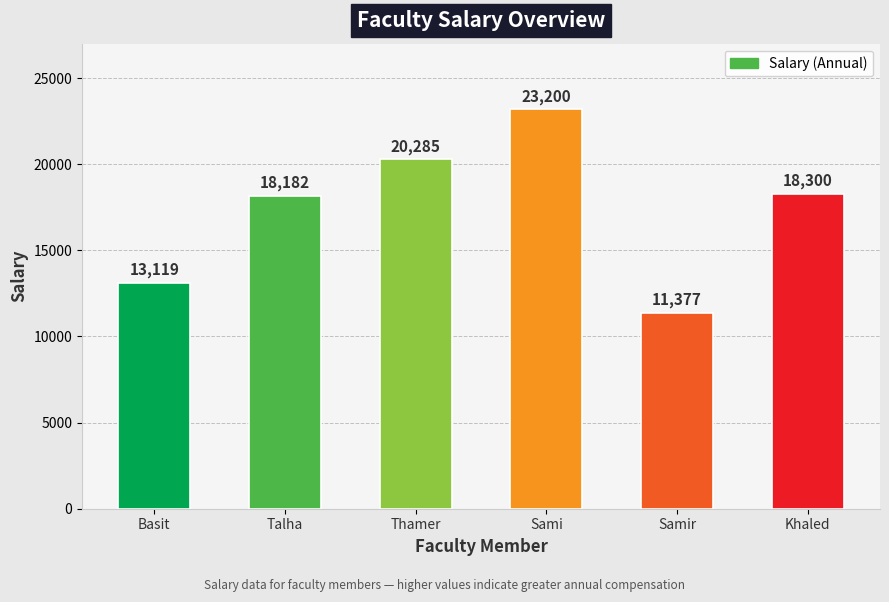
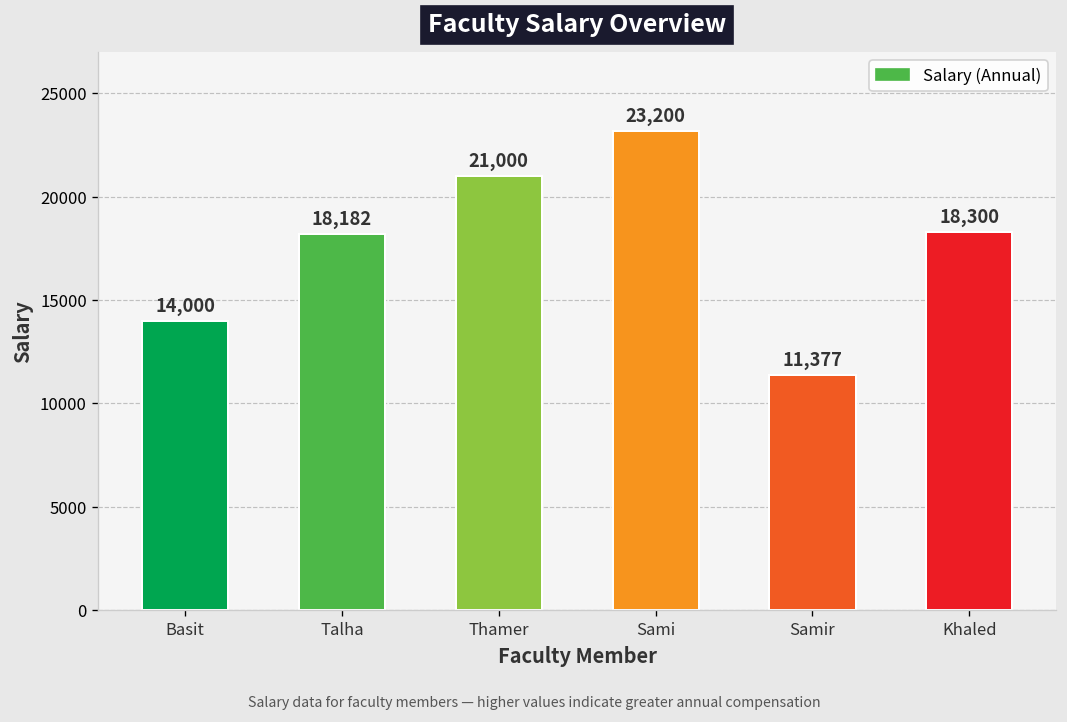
  {
-   "Basit": "13,119",
+   "Basit": "14,000",
    "Talha": "18,182",
-   "Thamer": "20,285",
+   "Thamer": "21,000",
    "Sami": "23,200",
    "Samir": "11,377",
    "Khaled": "18,300"
  }
